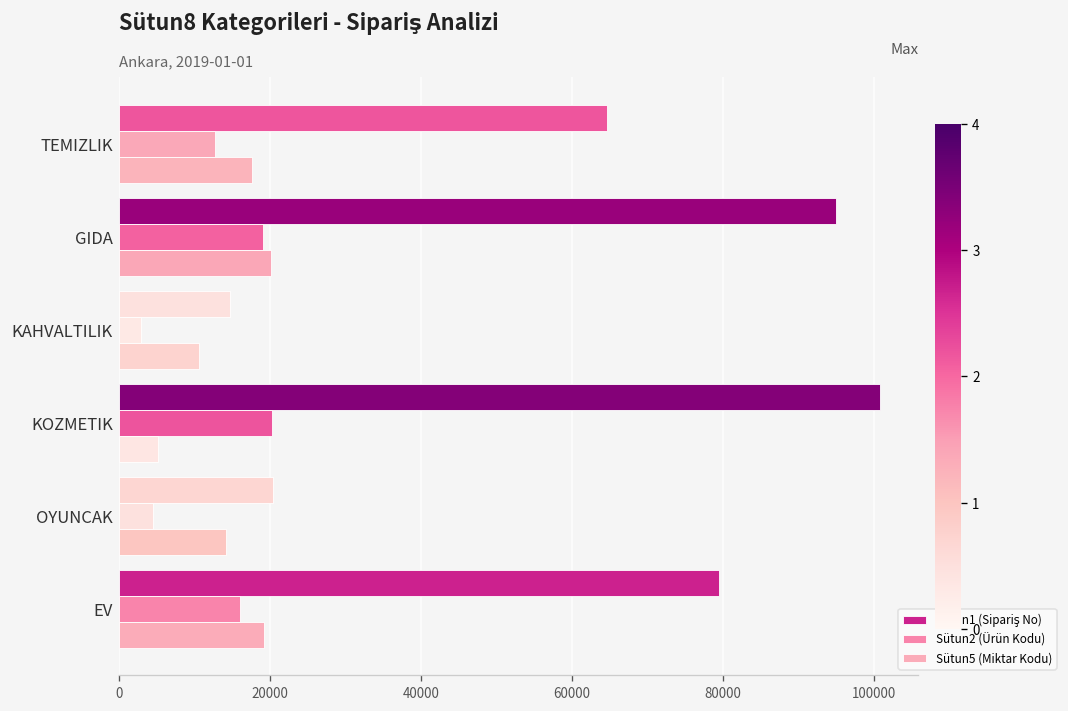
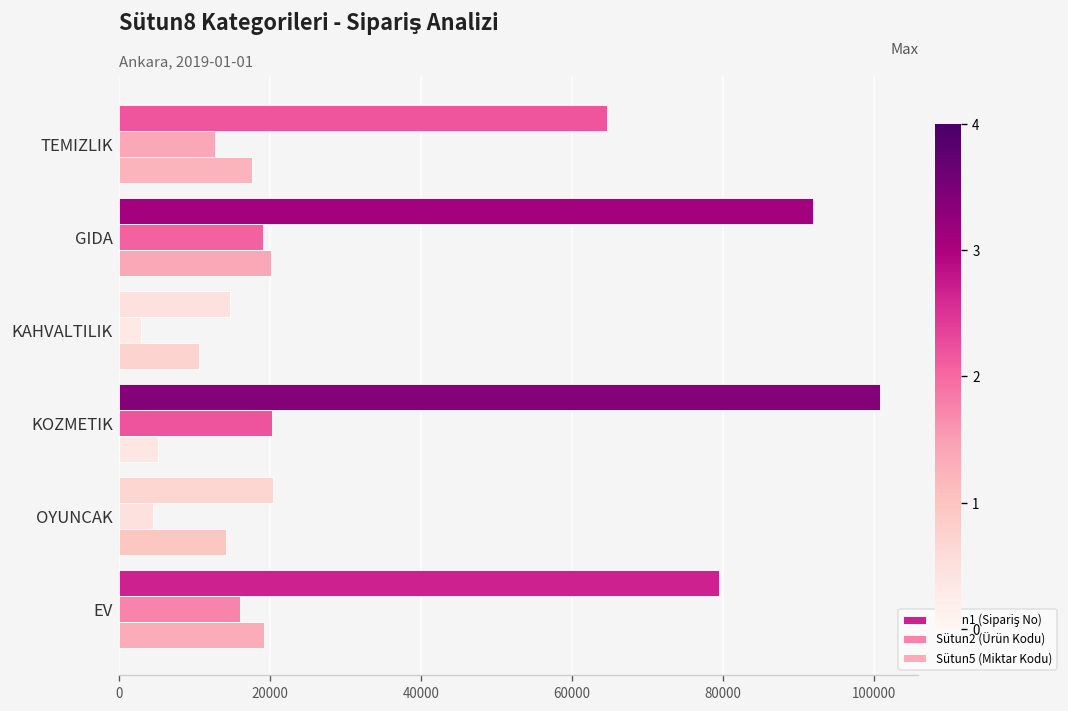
  {
    "Sütun1 (Sipariş No)": {
      "TEMIZLIK": 65000,
-     "GIDA": 95000,
+     "GIDA": 92000,
      "KAHVALTILIK": 15000,
      "KOZMETIK": 101000,
      "OYUNCAK": 20000,
      "EV": 79000
    }
  }
